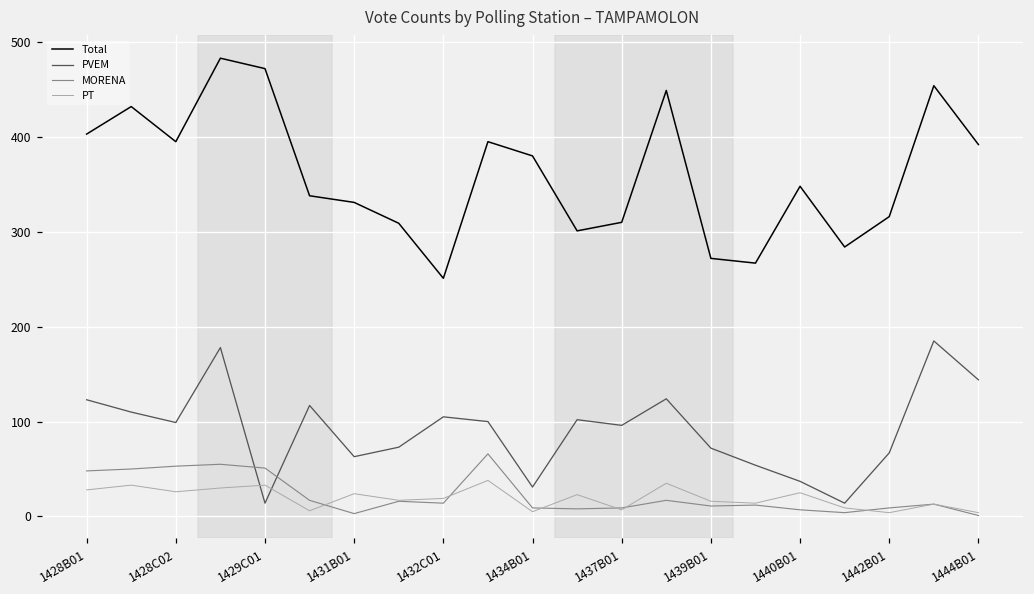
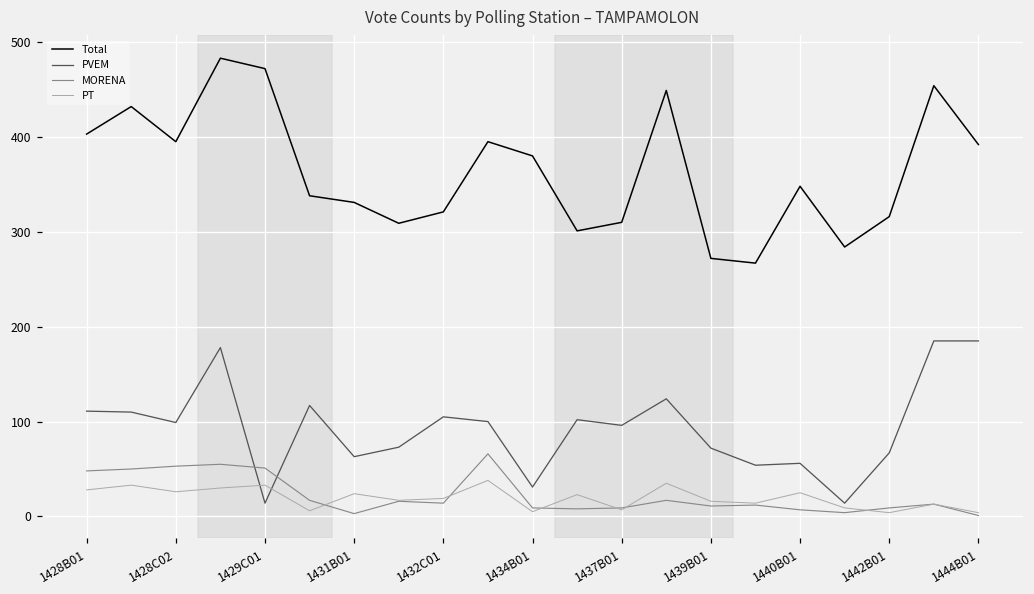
  {
    "Total": {
      "1428B01": 400,
      "1428C02": 400,
      "1429C01": 470,
      "1431B01": 330,
-     "1432C01": 250,
+     "1432C01": 320,
      "1434B01": 380,
      "1437B01": 310,
      "1439B01": 270,
      "1440B01": 350,
      "1442B01": 320,
      "1444B01": 390
    },
    "PVEM": {
-     "1428B01": 120,
+     "1428B01": 110,
      "1428C02": 100,
      "1429C01": 10,
      "1431B01": 60,
      "1432C01": 110,
      "1434B01": 30,
      "1437B01": 100,
      "1439B01": 70,
-     "1440B01": 40,
+     "1440B01": 60,
      "1442B01": 70,
-     "1444B01": 140
+     "1444B01": 190
    }
  }
